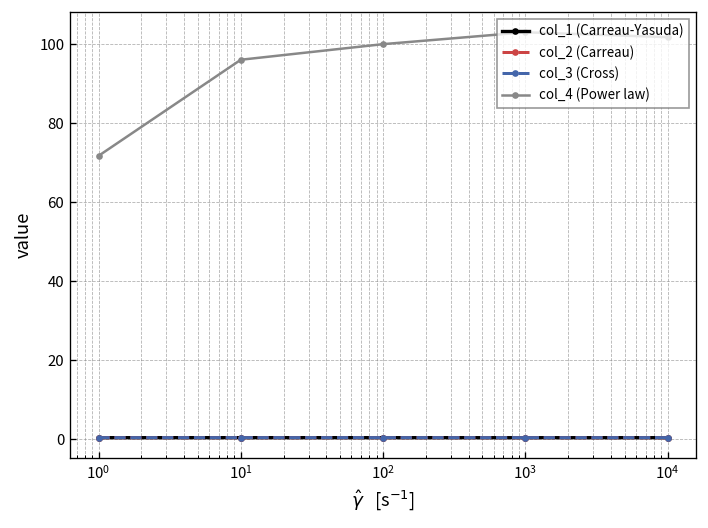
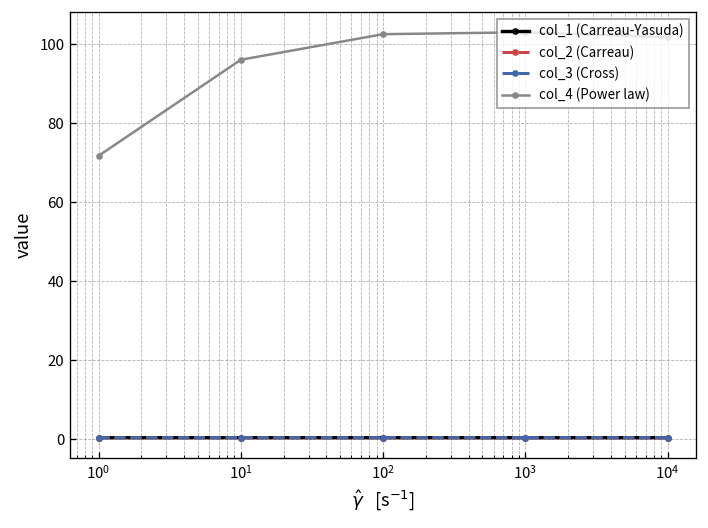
  {
    "col_3 (Cross)": {
      "10^0": 0,
      "10^1": 0,
      "10^2": 0,
      "10^3": 0,
      "10^4": 0
    },
    "col_4 (Power law)": {
      "10^0": 72,
      "10^1": 96,
-     "10^2": 100
+     "10^2": 103
    }
  }
